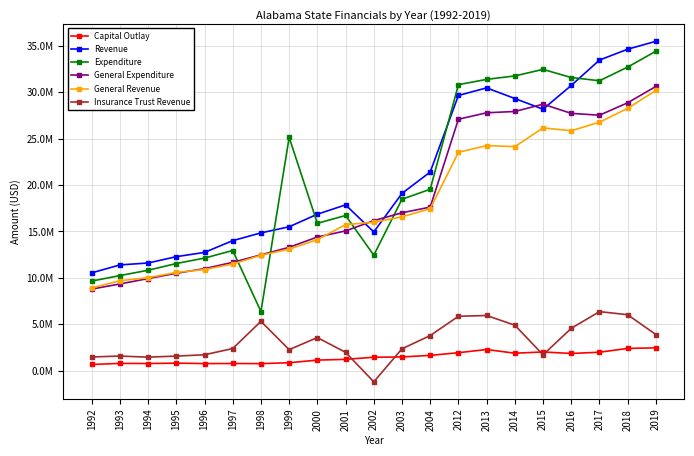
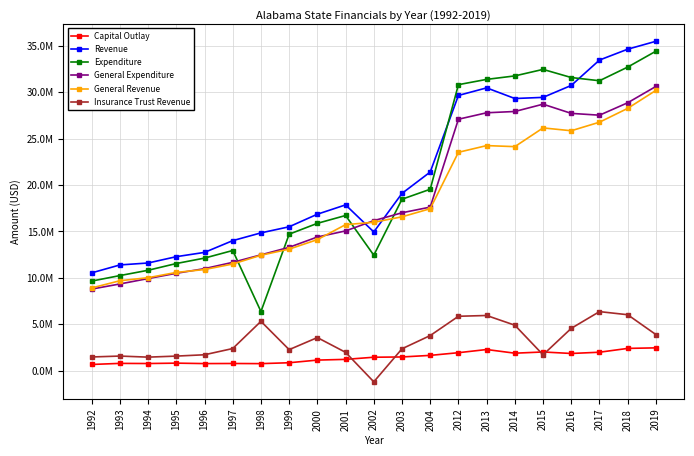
  {
    "Capital Outlay": {
      "1992": 1000000,
      "1993": 1000000,
      "1994": 1000000,
      "1995": 1000000,
      "1996": 1000000,
      "1997": 1000000,
      "1998": 1000000,
      "1999": 1000000,
      "2000": 1000000,
      "2001": 1000000,
      "2002": 1000000,
      "2003": 1000000,
      "2004": 2000000,
      "2012": 2000000,
      "2013": 2000000,
      "2014": 2000000,
      "2015": 2000000,
      "2016": 2000000,
      "2017": 2000000,
      "2018": 2000000,
      "2019": 2000000
    },
    "Revenue": {
      "1992": 11000000,
      "1993": 11000000,
      "1994": 12000000,
      "1995": 12000000,
      "1996": 13000000,
      "1997": 14000000,
      "1998": 15000000,
      "1999": 16000000,
      "2000": 17000000,
      "2001": 18000000,
      "2002": 15000000,
      "2003": 19000000,
      "2004": 21000000,
      "2012": 30000000,
      "2013": 30000000,
      "2014": 29000000,
-     "2015": 28000000,
+     "2015": 29000000,
      "2016": 31000000,
      "2017": 33000000,
      "2018": 35000000,
      "2019": 35000000
    },
    "Expenditure": {
      "1992": 10000000,
      "1993": 10000000,
      "1994": 11000000,
      "1995": 12000000,
      "1996": 12000000,
      "1997": 13000000,
      "1998": 6000000,
-     "1999": 25000000,
+     "1999": 15000000,
      "2000": 16000000,
      "2001": 17000000,
      "2002": 12000000,
      "2003": 18000000,
      "2004": 20000000,
      "2012": 31000000,
      "2013": 31000000,
      "2014": 32000000,
      "2015": 32000000,
      "2016": 32000000,
      "2017": 31000000,
      "2018": 33000000,
      "2019": 34000000
    },
    "General Expenditure": {
      "1993": 9000000,
      "2000": 14000000,
      "2001": 15000000,
      "2003": 17000000,
      "2012": 27000000,
      "2013": 28000000,
      "2014": 28000000,
      "2015": 29000000,
      "2016": 28000000,
      "2017": 28000000,
      "2018": 29000000,
      "2019": 31000000
    },
    "General Revenue": {
      "1993": 10000000,
      "2000": 14000000,
      "2001": 16000000,
      "2003": 17000000,
      "2012": 24000000,
      "2013": 24000000,
      "2014": 24000000,
      "2015": 26000000,
      "2016": 26000000,
      "2017": 27000000,
      "2018": 28000000,
      "2019": 30000000
    },
    "Insurance Trust Revenue": {
      "1992": 1000000,
      "1993": 2000000,
      "1994": 1000000,
      "1995": 2000000,
      "1996": 2000000,
      "1997": 2000000,
      "1998": 5000000,
      "1999": 2000000,
      "2000": 4000000,
      "2001": 2000000,
      "2002": -1000000,
      "2003": 2000000,
      "2004": 4000000,
      "2012": 6000000,
      "2013": 6000000,
      "2014": 5000000,
      "2015": 2000000,
      "2016": 5000000,
      "2017": 6000000,
      "2018": 6000000,
      "2019": 4000000
    }
  }
